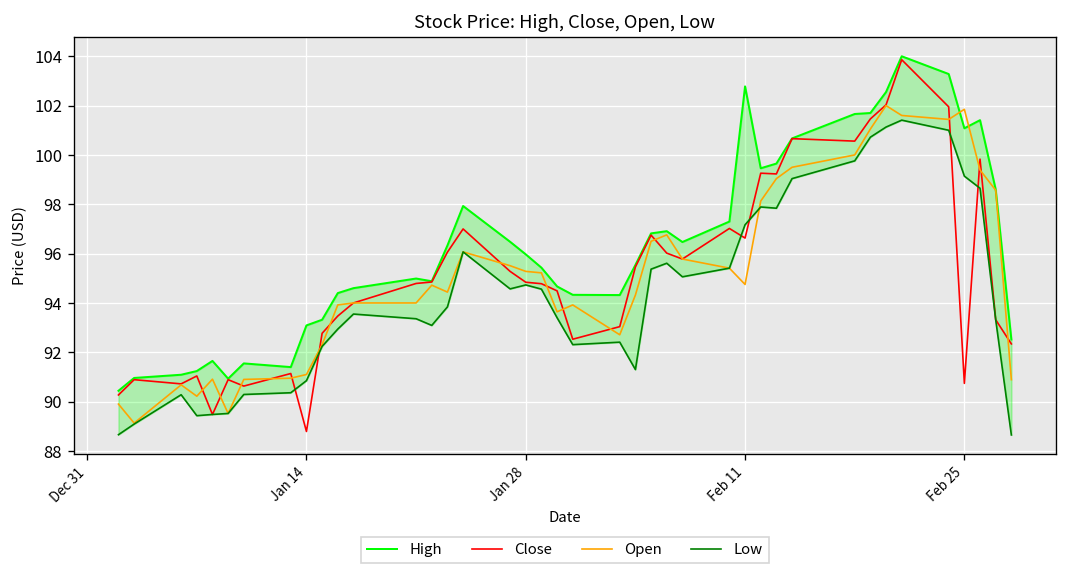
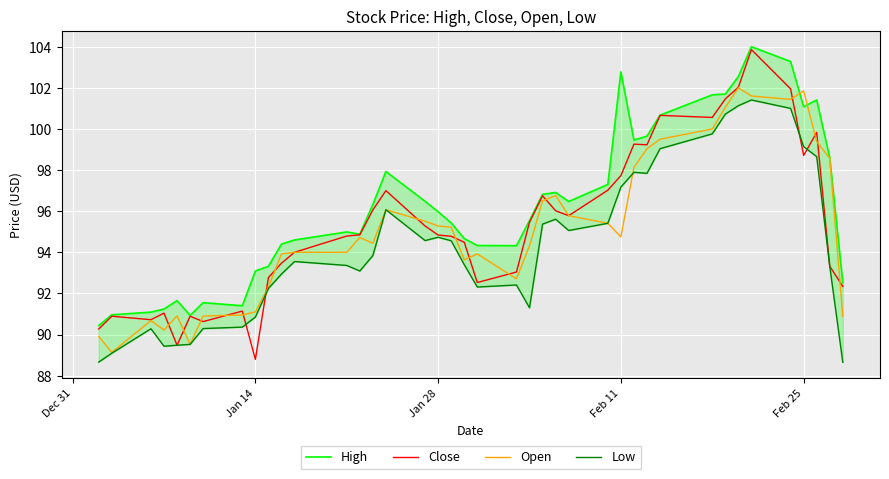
  {
    "High": {
      "Jan 14": 93.1,
      "Jan 28": 96.0,
      "Feb 11": 102.8,
      "Feb 25": 101.1
    },
    "Close": {
      "Jan 14": 88.8,
-     "Feb 11": 96.6,
-     "Feb 25": 90.7
+     "Feb 11": 97.7,
+     "Feb 25": 98.7
    },
    "Open": {
      "Jan 14": 91.1,
      "Jan 28": 95.3,
      "Feb 11": 94.8,
      "Feb 25": 101.9
    },
    "Low": {
      "Jan 14": 90.9,
      "Feb 11": 97.2,
      "Feb 25": 99.1
    }
  }
